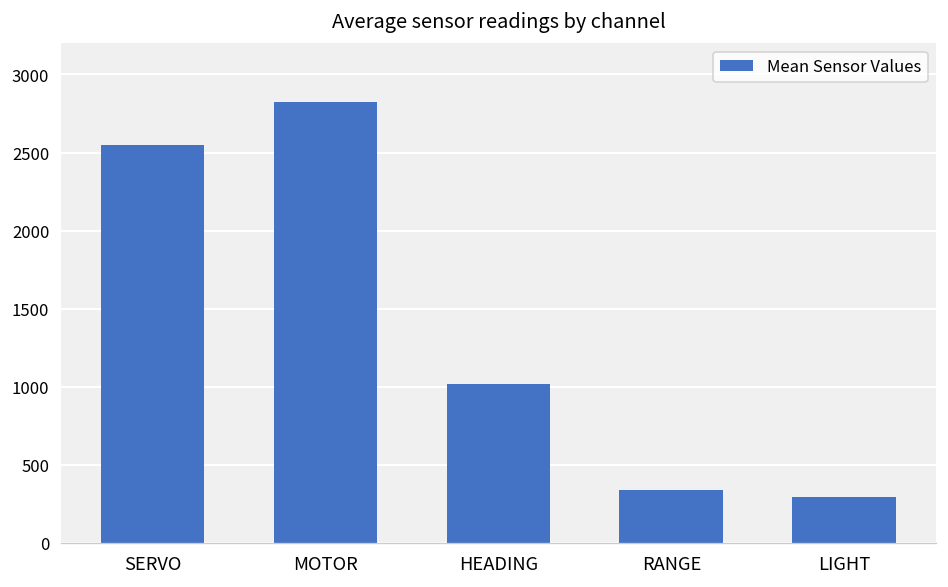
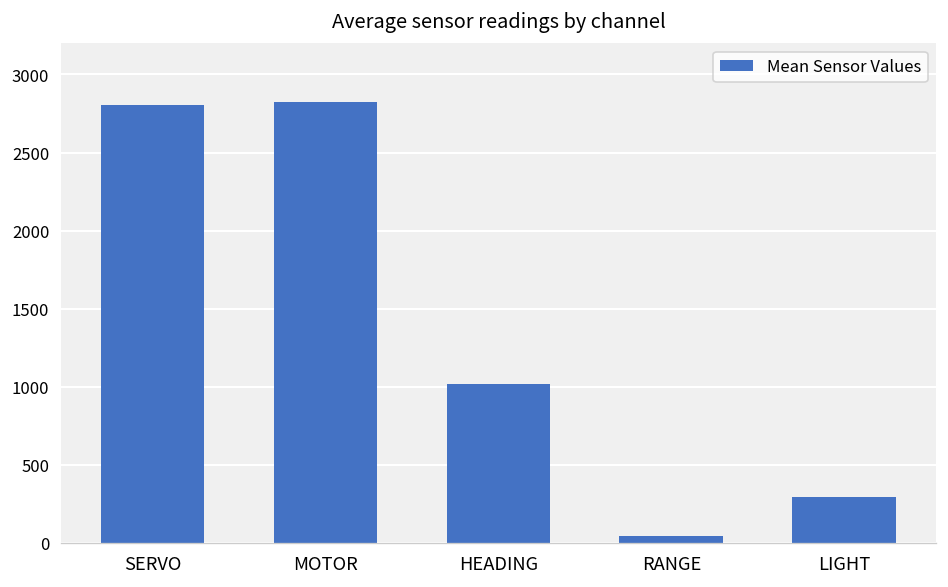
  {
-   "SERVO": 2550,
+   "SERVO": 2810,
    "MOTOR": 2830,
    "HEADING": 1020,
-   "RANGE": 340,
+   "RANGE": 50,
    "LIGHT": 300
  }
